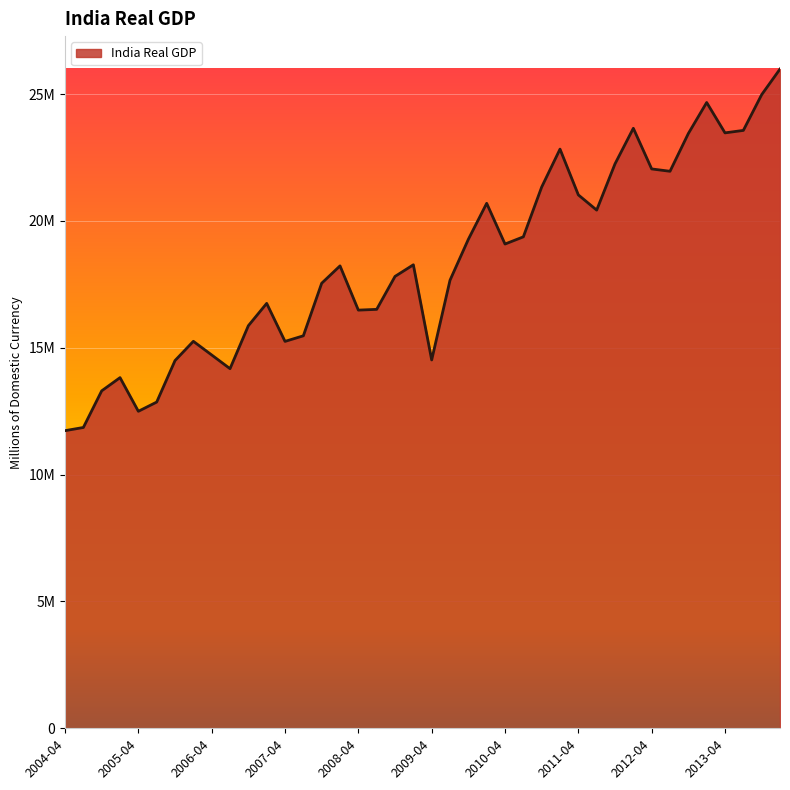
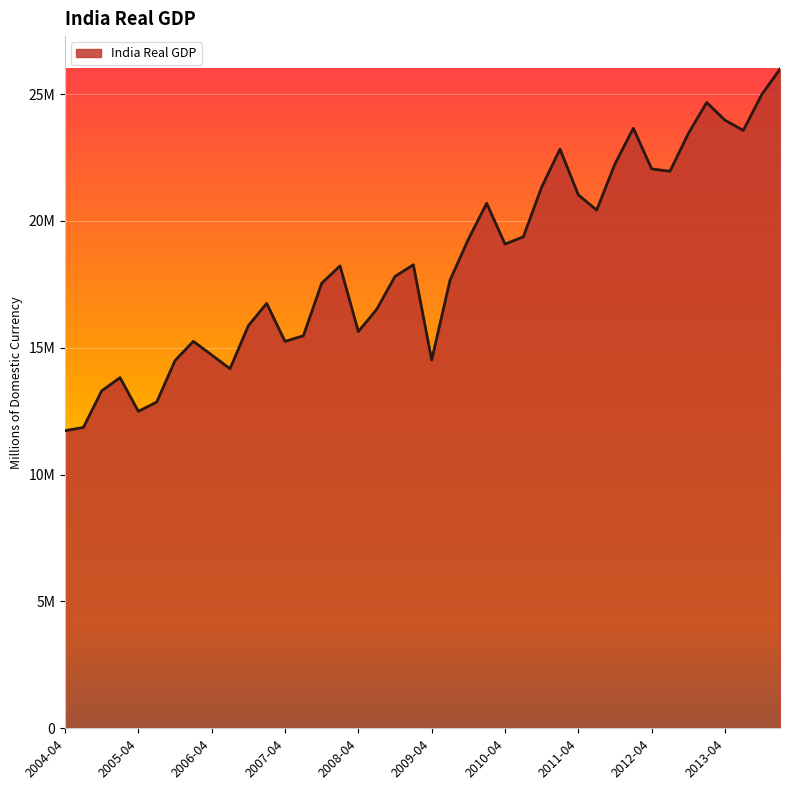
  {
    "2004-04": 11700000,
    "2005-04": 12500000,
    "2006-04": 14700000,
    "2007-04": 15300000,
-   "2008-04": 16500000,
+   "2008-04": 15600000,
    "2009-04": 14500000,
    "2010-04": 19100000,
    "2011-04": 21000000,
    "2012-04": 22100000,
-   "2013-04": 23500000
+   "2013-04": 24000000
  }
